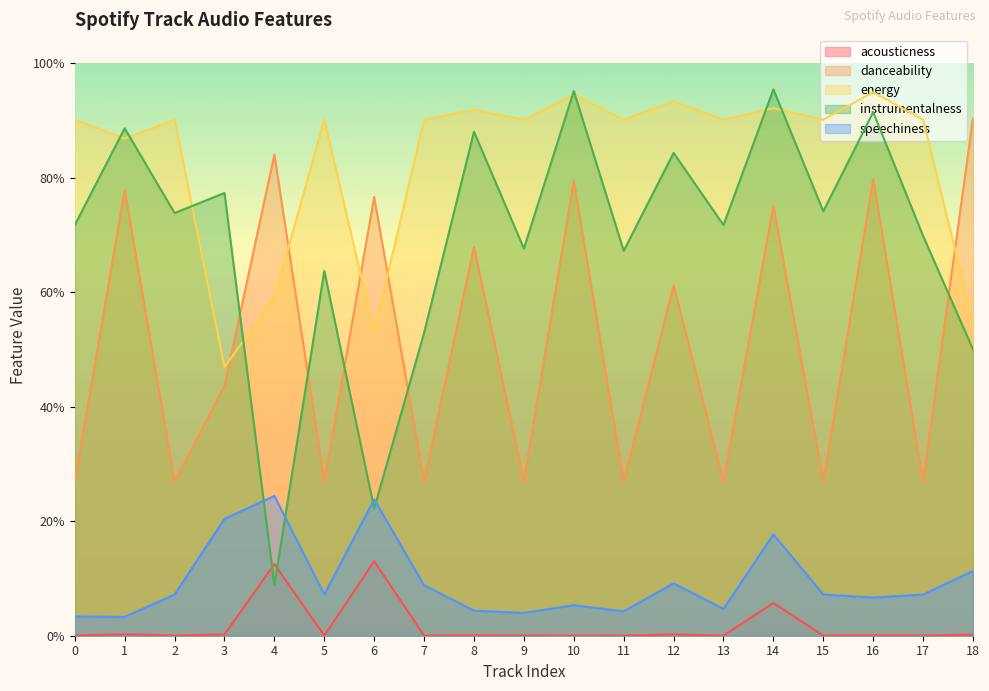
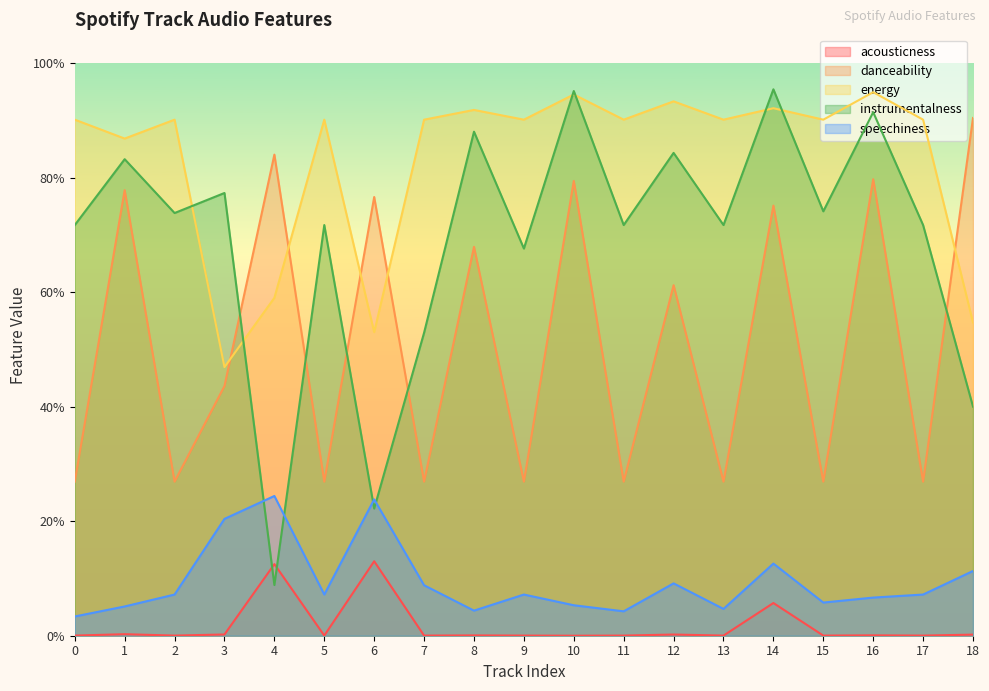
  {
    "instrumentalness": {
      "0": "72%",
-     "1": "89%",
+     "1": "83%",
      "2": "74%",
      "3": "77%",
      "4": "9%",
-     "5": "64%",
+     "5": "72%",
      "6": "22%",
      "7": "53%",
      "8": "88%",
      "9": "68%",
      "10": "95%",
-     "11": "67%",
+     "11": "72%",
      "12": "84%",
      "13": "72%",
      "14": "95%",
      "15": "74%",
-     "17": "70%",
-     "18": "50%"
+     "17": "72%",
+     "18": "40%"
    },
    "speechiness": {
      "0": "3%",
-     "1": "3%",
+     "1": "5%",
      "2": "7%",
      "3": "20%",
      "4": "24%",
      "5": "7%",
      "6": "24%",
      "7": "9%",
      "8": "4%",
-     "9": "4%",
+     "9": "7%",
      "10": "5%",
      "11": "4%",
      "12": "9%",
      "13": "5%",
-     "14": "18%",
-     "15": "7%",
+     "14": "13%",
+     "15": "6%",
      "16": "7%",
      "17": "7%",
      "18": "11%"
    }
  }
